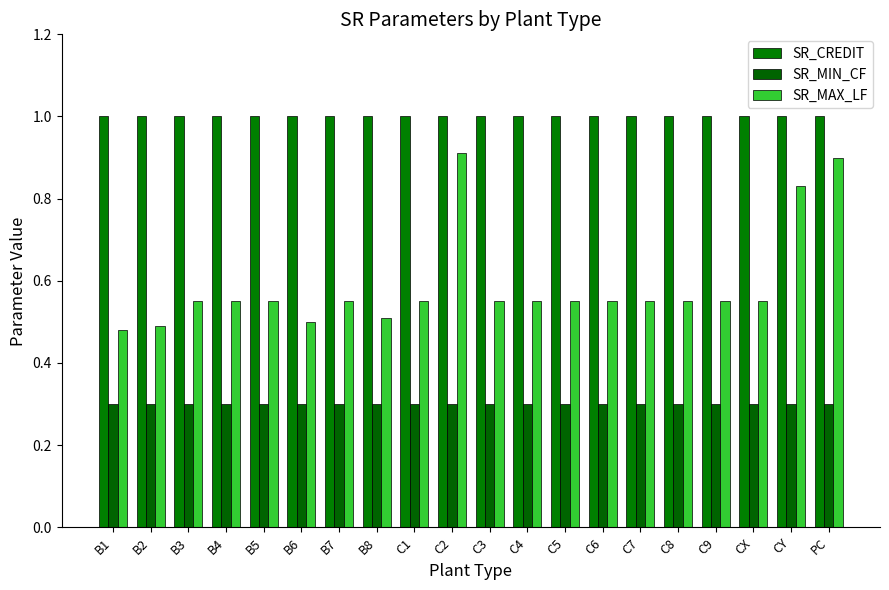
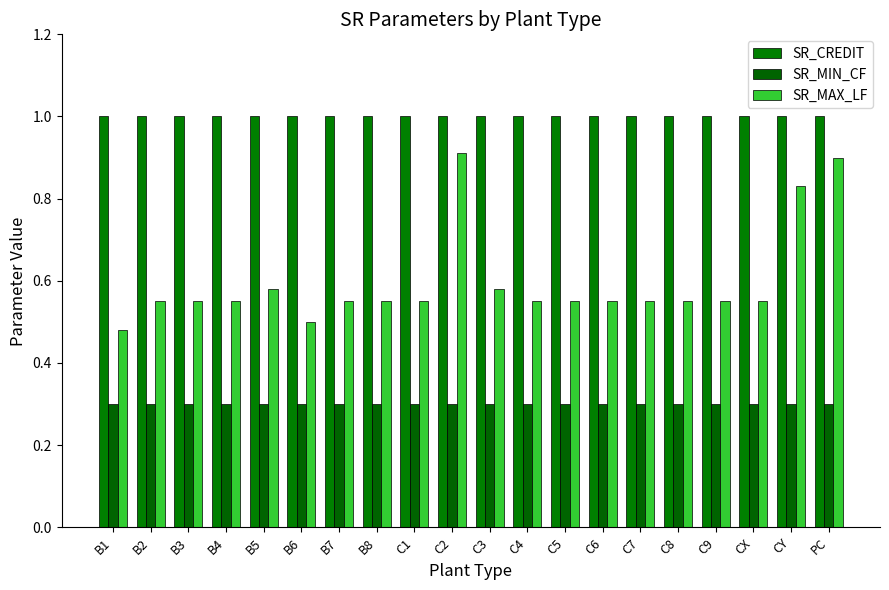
  {
    "SR_MAX_LF": {
      "B1": 0.48,
-     "B2": 0.49,
+     "B2": 0.55,
      "B3": 0.55,
      "B4": 0.55,
-     "B5": 0.55,
+     "B5": 0.58,
      "B6": 0.50,
      "B7": 0.55,
-     "B8": 0.51,
+     "B8": 0.55,
      "C1": 0.55,
      "C2": 0.91,
-     "C3": 0.55,
+     "C3": 0.58,
      "C4": 0.55,
      "C5": 0.55,
      "C6": 0.55,
      "C7": 0.55,
      "C8": 0.55,
      "C9": 0.55,
      "CX": 0.55,
      "CY": 0.83,
      "PC": 0.90
    }
  }
